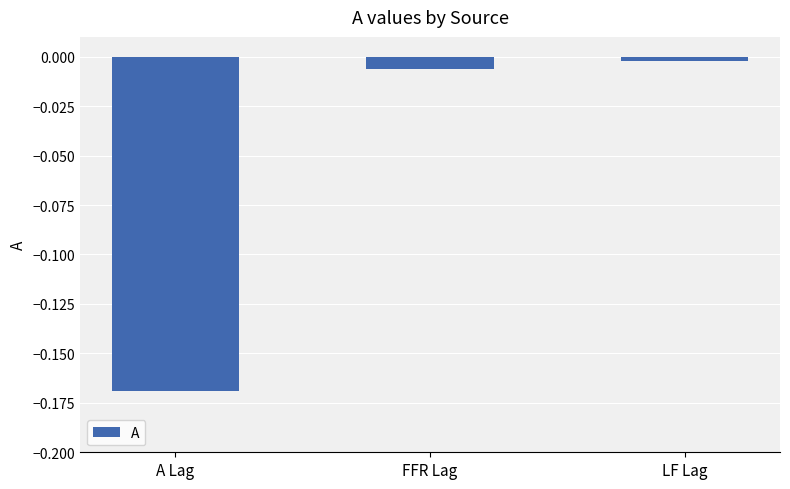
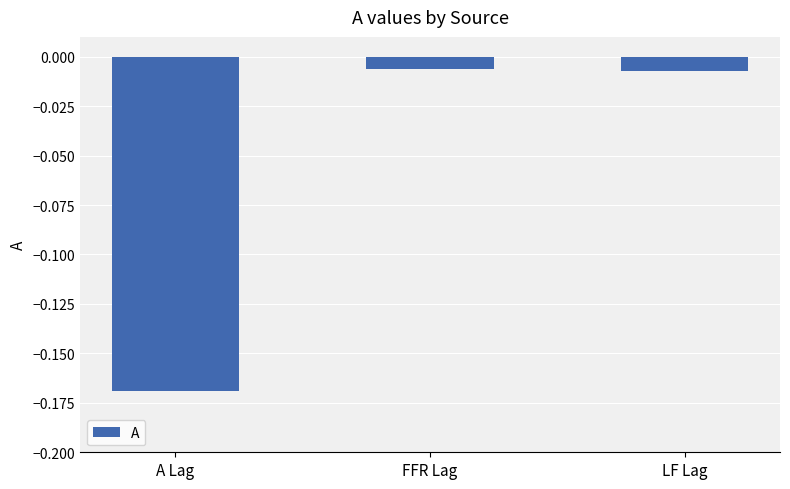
  {
    "A Lag": -0.169,
    "FFR Lag": -0.006,
-   "LF Lag": -0.002
+   "LF Lag": -0.007
  }
